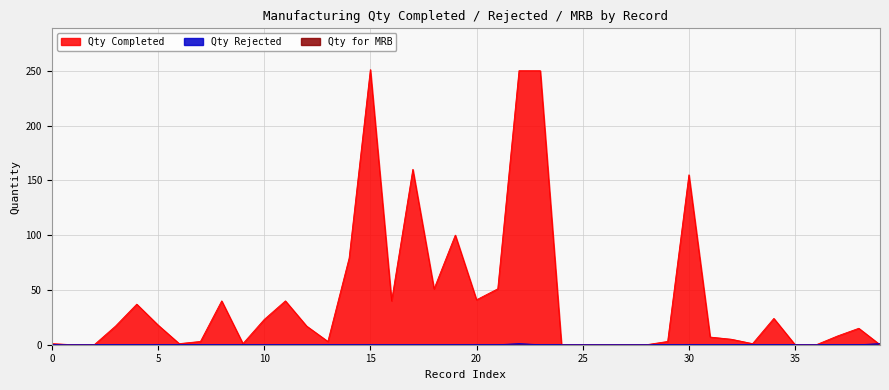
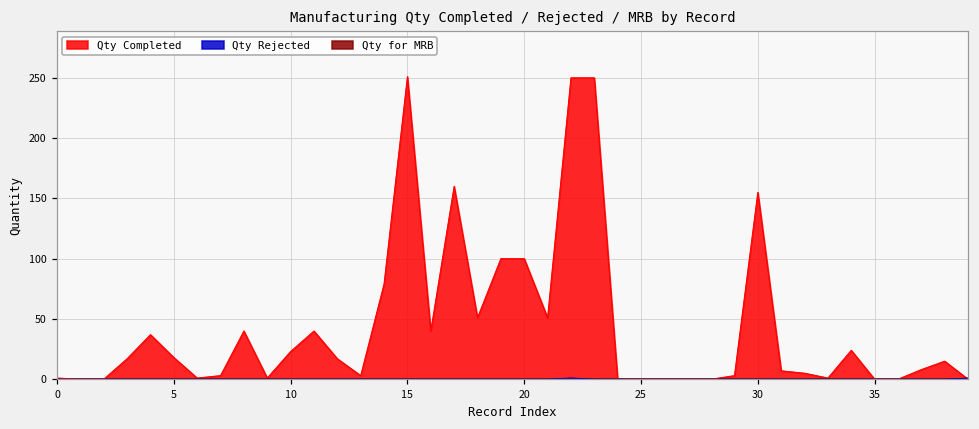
  {
    "Qty Completed": {
      "5": 18,
      "10": 23,
      "15": 251,
-     "20": 41,
+     "20": 100,
      "30": 155
    }
  }
